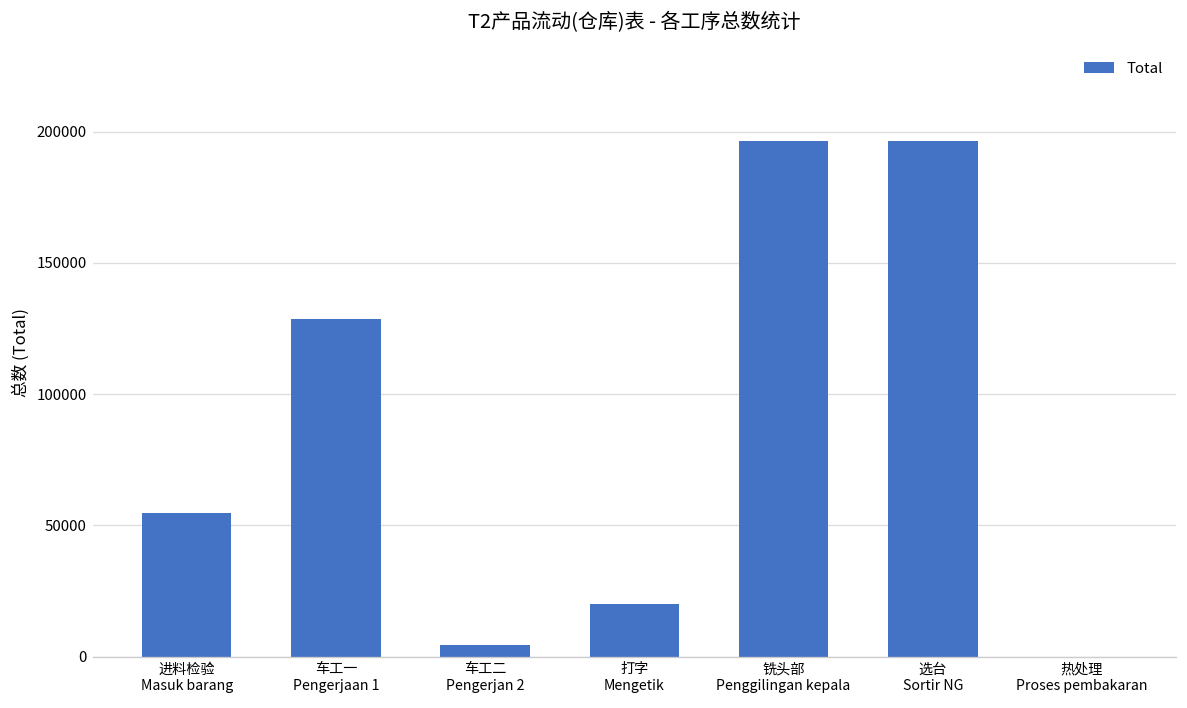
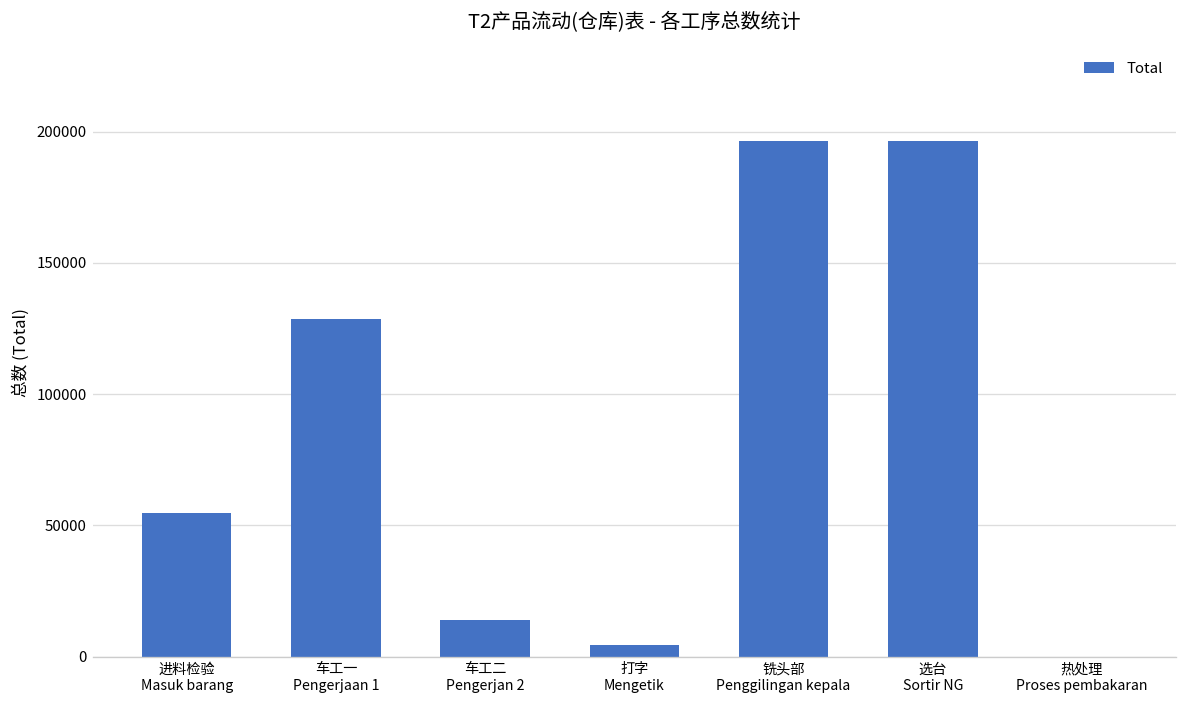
  {
    "进料检验 Masuk barang": 55000,
    "车工一 Pengerjaan 1": 129000,
-   "车工二 Pengerjan 2": 4000,
-   "打字 Mengetik": 20000,
+   "车工二 Pengerjan 2": 14000,
+   "打字 Mengetik": 4000,
    "铣头部 Penggilingan kepala": 196000,
    "选台 Sortir NG": 196000,
    "热处理 Proses pembakaran": 0
  }
